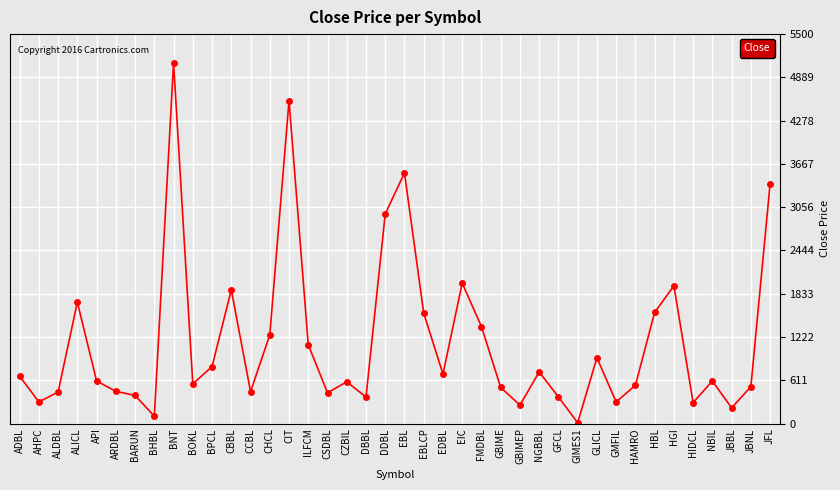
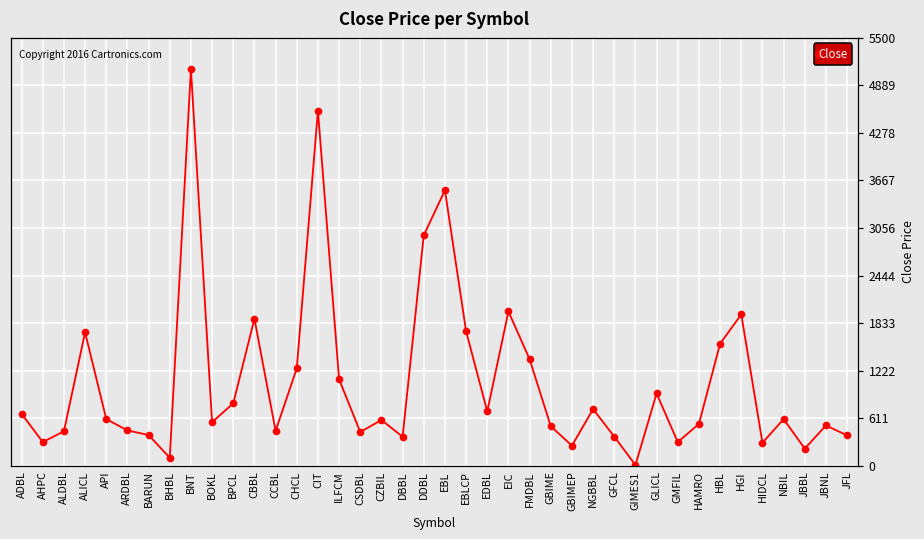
  {
    "ADBL": 700,
    "AHPC": 300,
    "ALDBL": 400,
    "ALICL": 1700,
    "API": 600,
    "ARDBL": 500,
    "BARUN": 400,
    "BHBL": 100,
    "BNT": 5100,
    "BOKL": 600,
    "BPCL": 800,
    "CBBL": 1900,
    "CCBL": 500,
    "CHCL": 1300,
    "CIT": 4600,
    "ILFCM": 1100,
    "CSDBL": 400,
    "CZBIL": 600,
    "DBBL": 400,
    "DDBL": 3000,
    "EBL": 3500,
-   "EBLCP": 1600,
+   "EBLCP": 1700,
    "EDBL": 700,
    "EIC": 2000,
    "FMDBL": 1400,
    "GBIME": 500,
    "GBIMEP": 300,
    "NGBBL": 700,
    "GFCL": 400,
    "GIMES1": 0,
    "GLICL": 900,
    "GMFIL": 300,
    "HAMRO": 500,
    "HBL": 1600,
    "HGI": 1900,
    "HIDCL": 300,
    "NBIL": 600,
    "JBBL": 200,
    "JBNL": 500,
-   "JFL": 3400
+   "JFL": 400
  }
